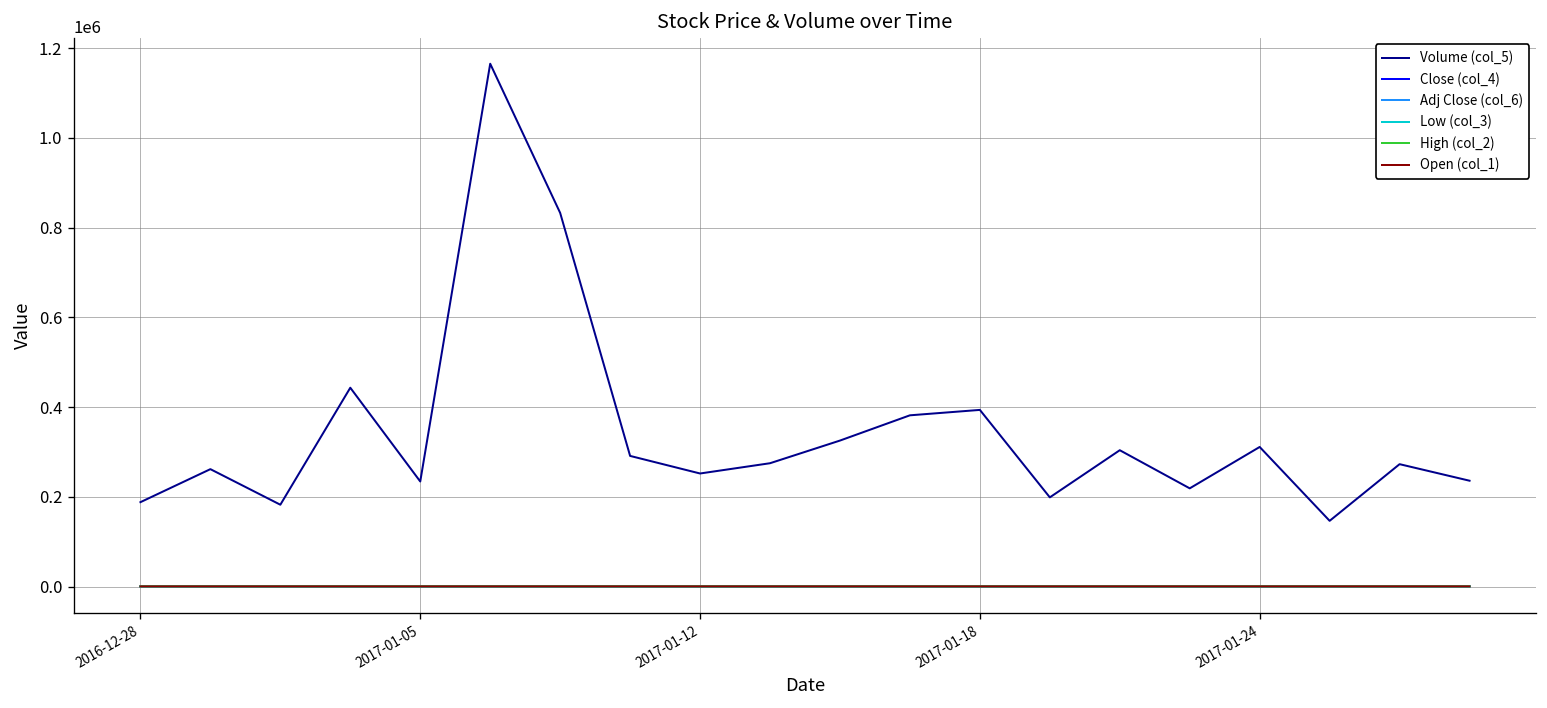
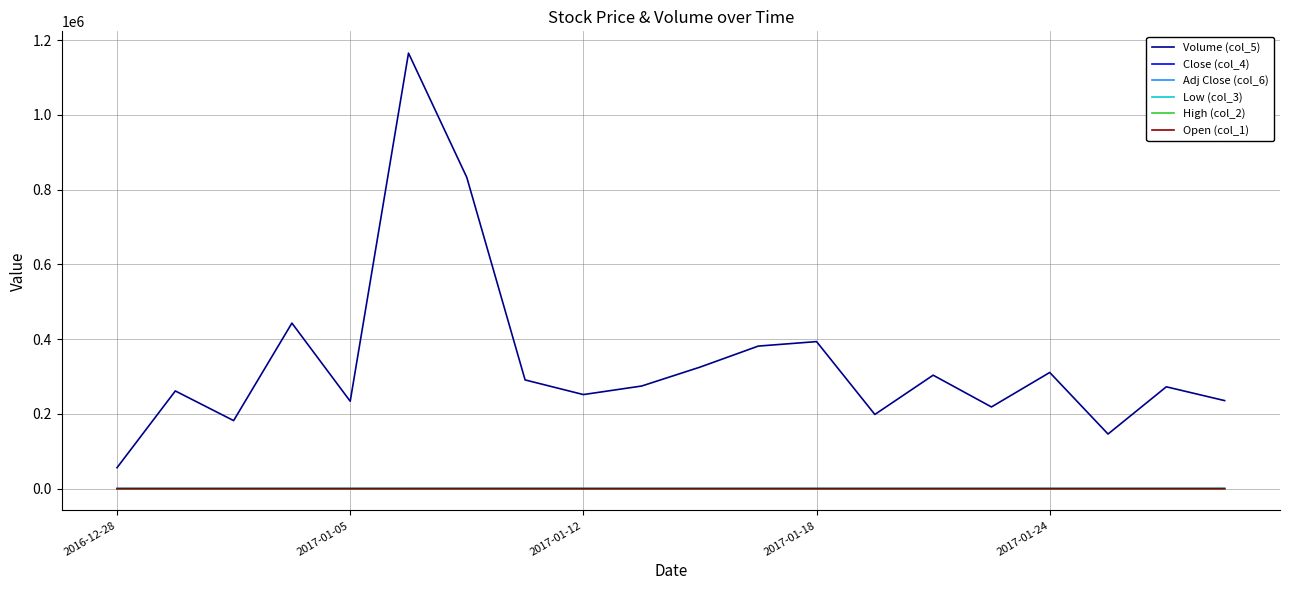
  {
    "Volume (col_5)": {
-     "2016-12-28": 190000,
+     "2016-12-28": 60000,
      "2017-01-05": 230000,
      "2017-01-12": 250000,
      "2017-01-18": 390000,
      "2017-01-24": 310000
    },
    "Open (col_1)": {
      "2016-12-28": 0,
      "2017-01-05": 0,
      "2017-01-12": 0,
      "2017-01-18": 0,
      "2017-01-24": 0
    }
  }
